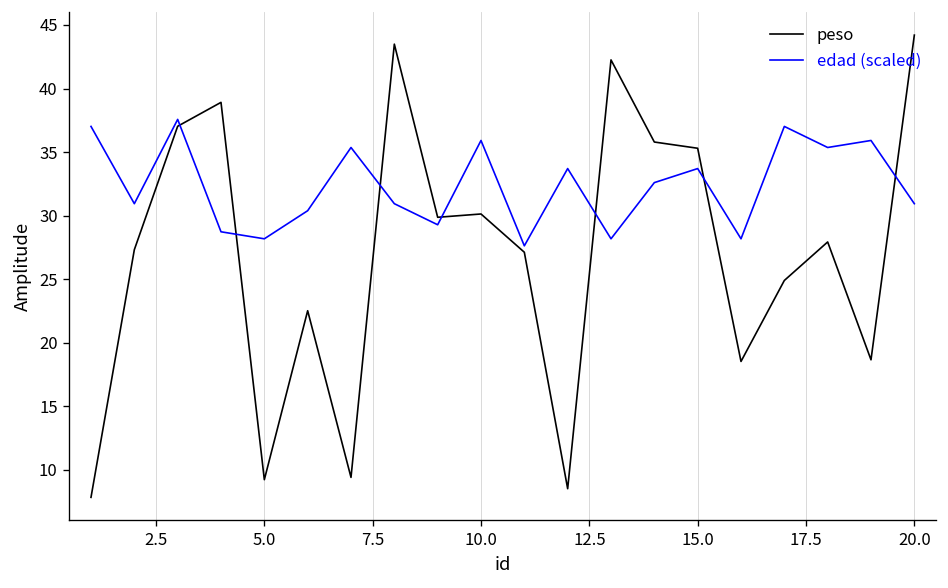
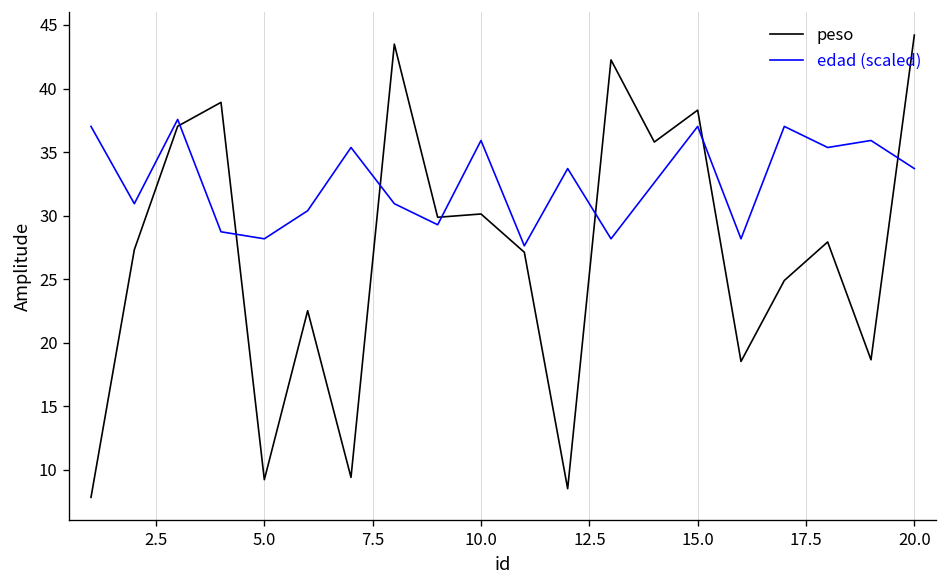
  {
    "peso": {
      "5.0": 9.2,
      "10.0": 30.1,
-     "15.0": 35.3,
+     "15.0": 38.3,
      "20.0": 44.2
    },
    "edad (scaled)": {
      "5.0": 28.2,
      "10.0": 35.9,
-     "15.0": 33.7,
-     "20.0": 30.9
+     "15.0": 37.0,
+     "20.0": 33.7
    }
  }
